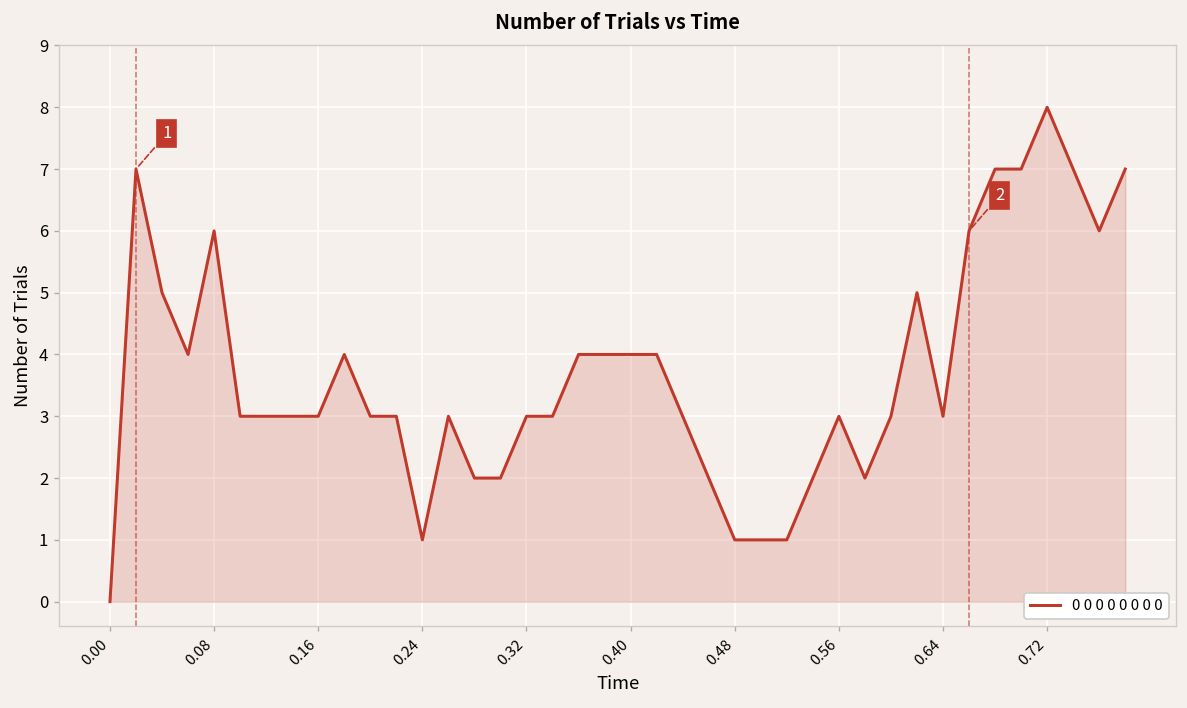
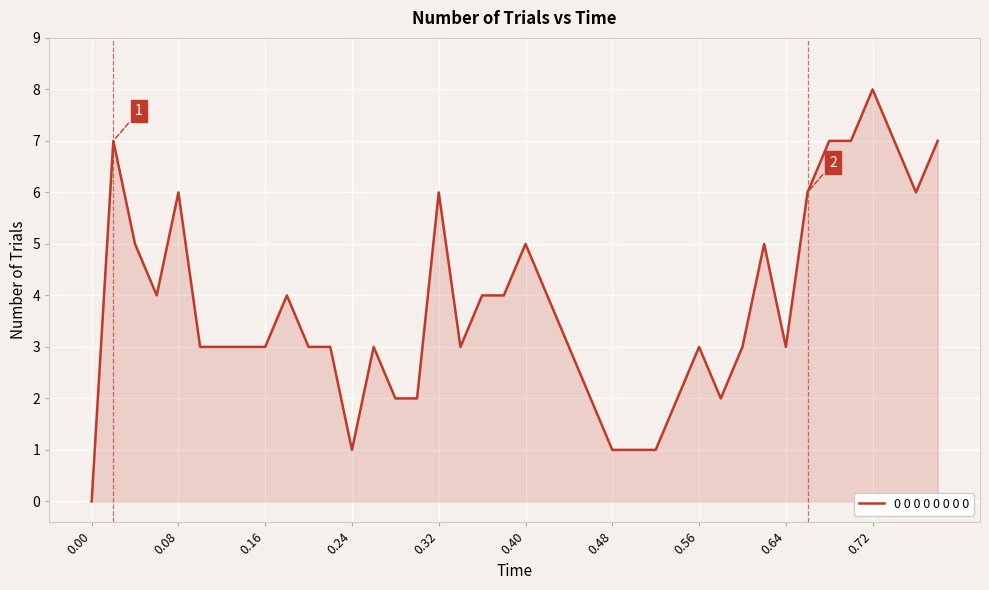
  {
    "0.00": 0,
    "0.08": 6,
    "0.16": 3,
    "0.24": 1,
-   "0.32": 3,
-   "0.40": 4,
+   "0.32": 6,
+   "0.40": 5,
    "0.48": 1,
    "0.56": 3,
    "0.64": 3,
    "0.72": 8
  }
